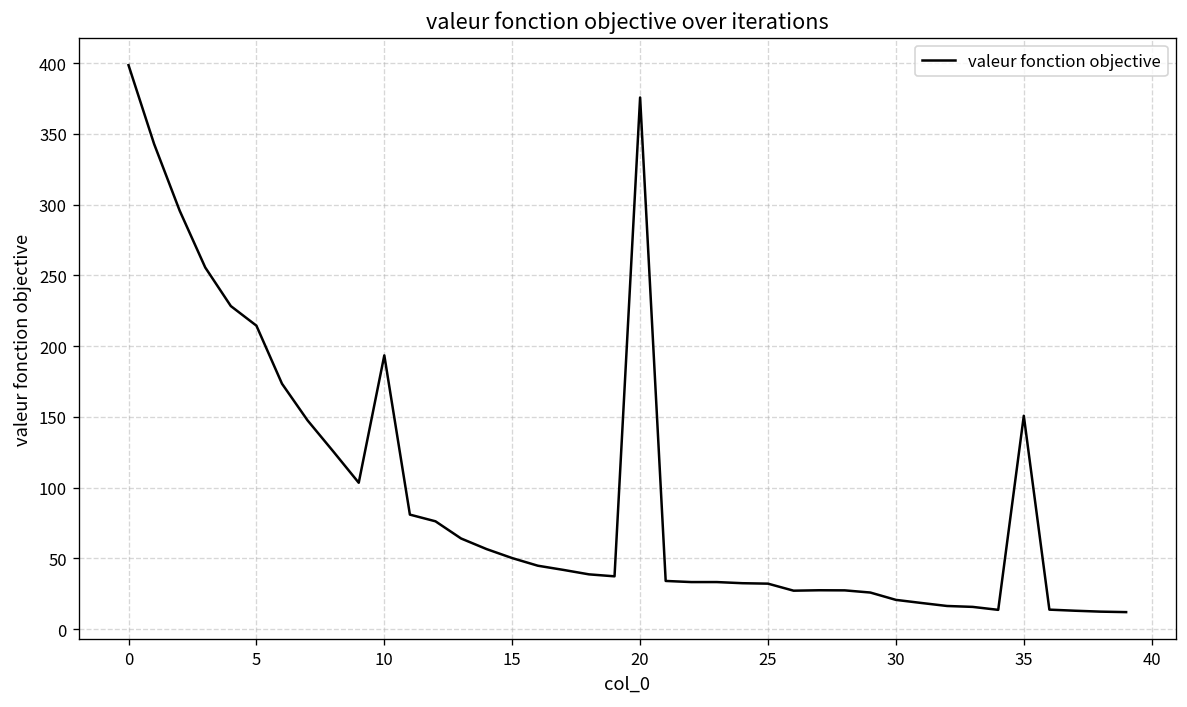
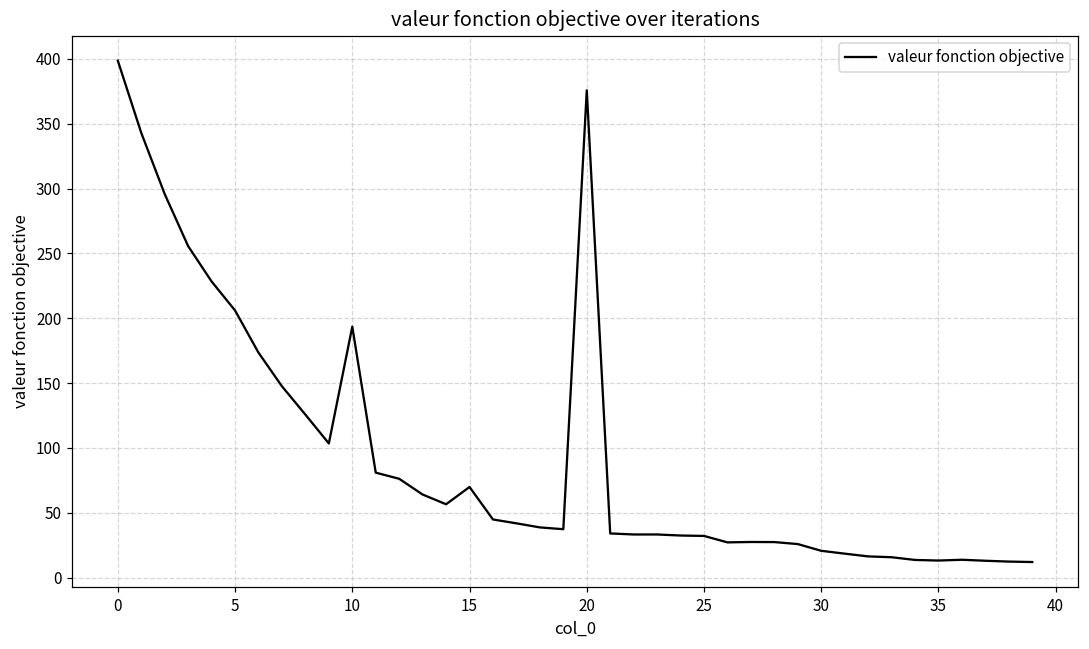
  {
    "0": 399,
-   "5": 214,
+   "5": 206,
    "10": 193,
-   "15": 50,
+   "15": 70,
    "20": 376,
    "25": 32,
    "30": 21,
-   "35": 151
+   "35": 13
  }
